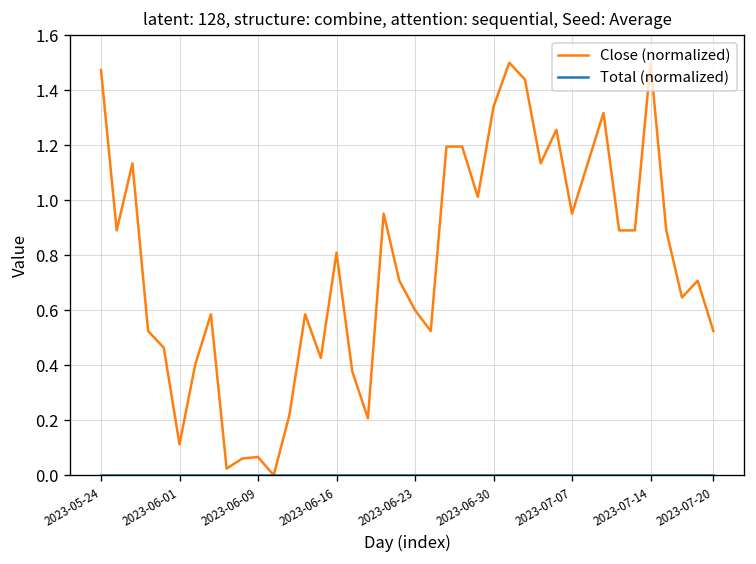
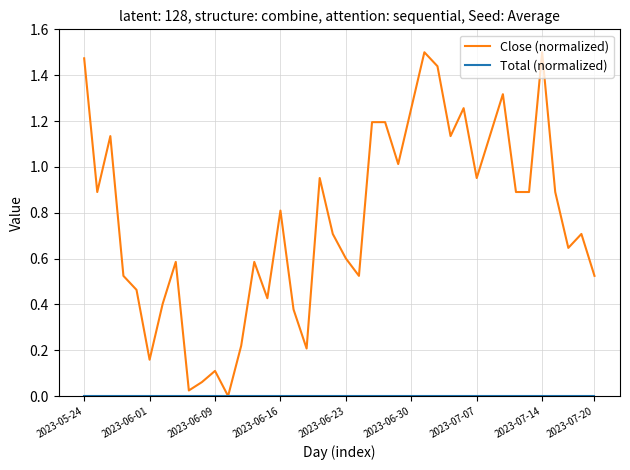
  {
    "Close (normalized)": {
      "2023-05-24": 1.47,
-     "2023-06-01": 0.11,
-     "2023-06-09": 0.07,
+     "2023-06-01": 0.16,
+     "2023-06-09": 0.11,
      "2023-06-16": 0.81,
      "2023-06-23": 0.60,
-     "2023-06-30": 1.34,
+     "2023-06-30": 1.26,
      "2023-07-07": 0.95,
      "2023-07-20": 0.52
    },
    "Total (normalized)": {
      "2023-05-24": 0.00,
      "2023-06-01": 0.00,
      "2023-06-09": 0.00,
      "2023-06-16": 0.00,
      "2023-06-23": 0.00,
      "2023-06-30": 0.00,
      "2023-07-07": 0.00,
      "2023-07-14": 0.00,
      "2023-07-20": 0.00
    }
  }
